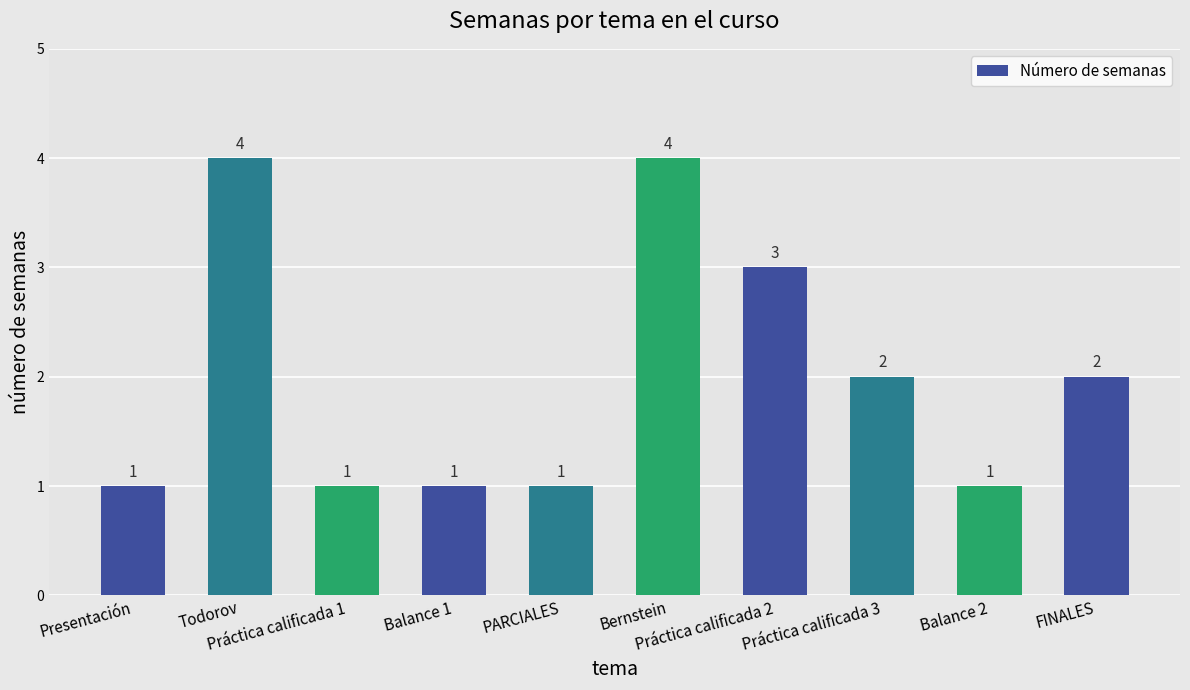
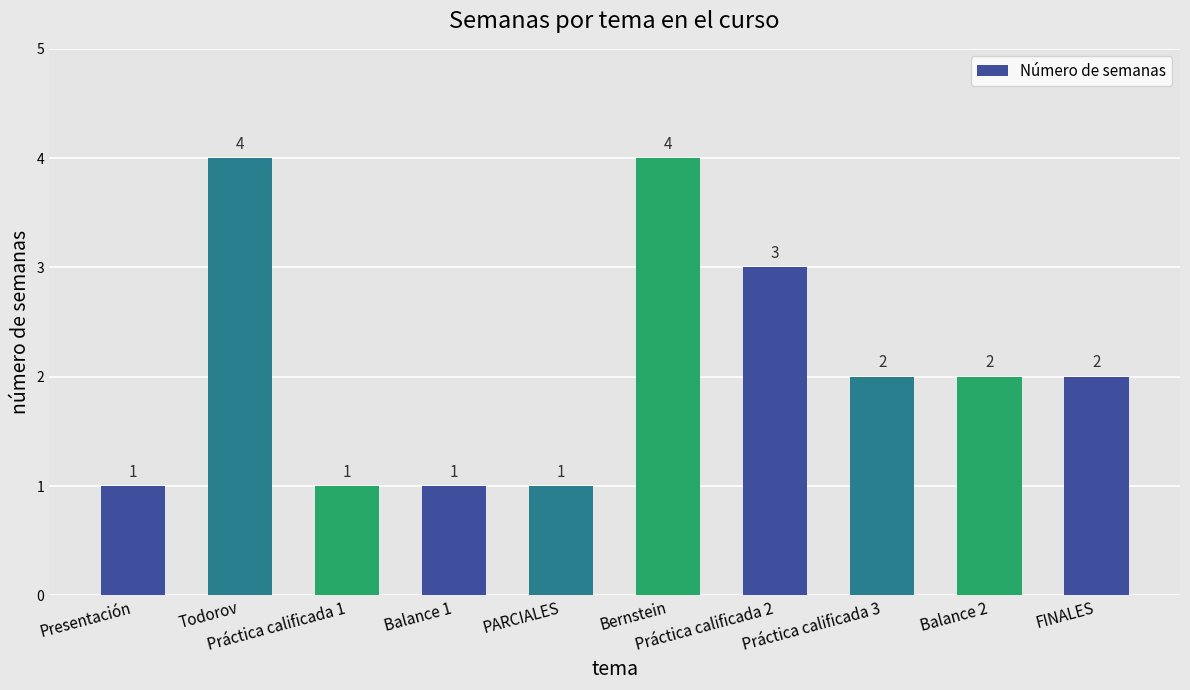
  {
    "Presentación": 1,
    "Todorov": 4,
    "Práctica calificada 1": 1,
    "Balance 1": 1,
    "PARCIALES": 1,
    "Bernstein": 4,
    "Práctica calificada 2": 3,
    "Práctica calificada 3": 2,
-   "Balance 2": 1,
+   "Balance 2": 2,
    "FINALES": 2
  }
